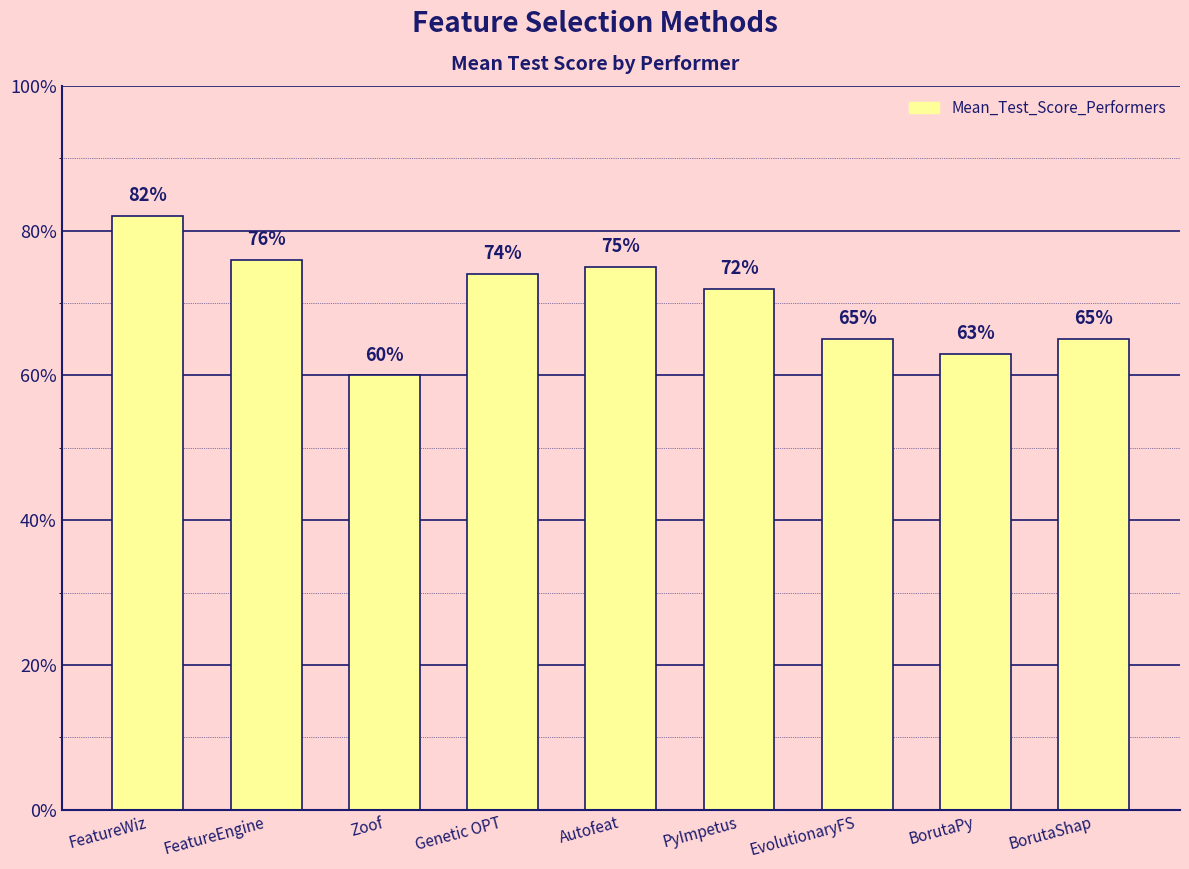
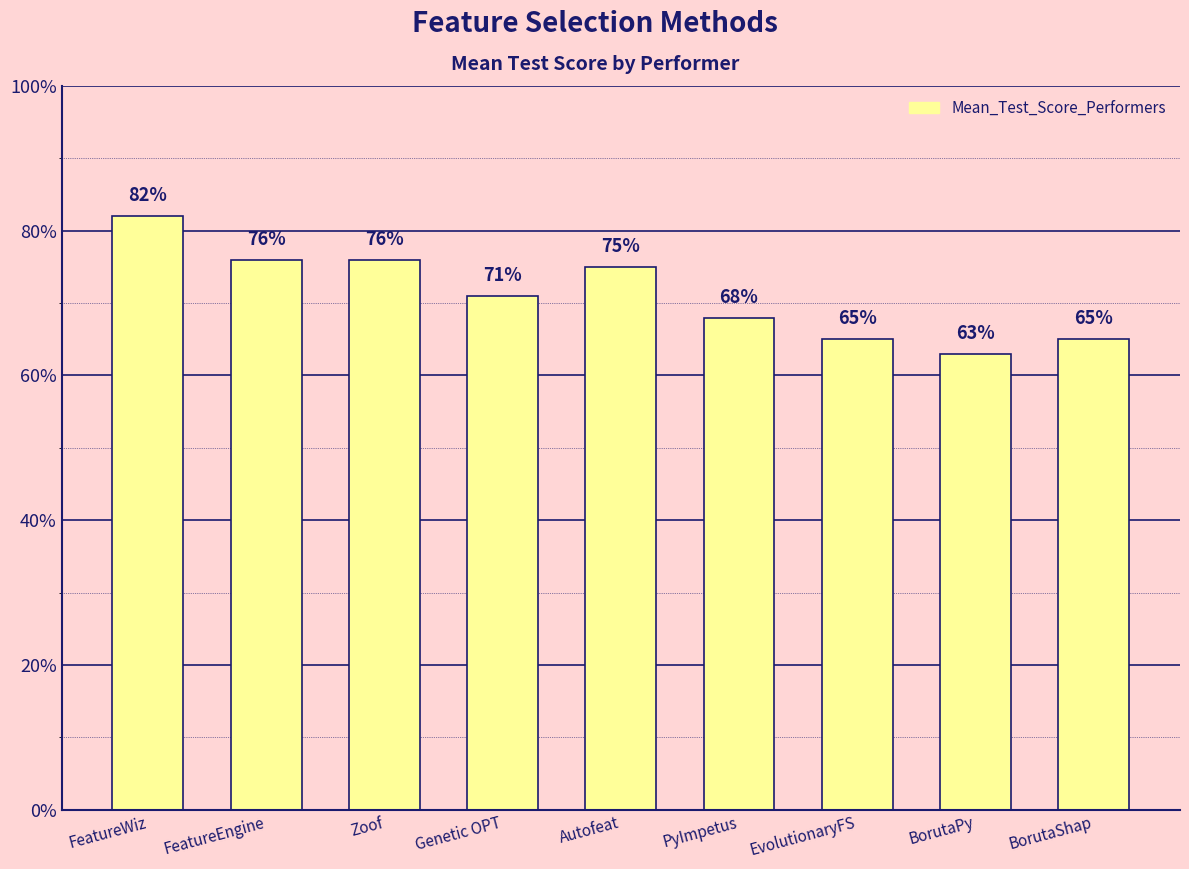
  {
    "FeatureWiz": "82%",
    "FeatureEngine": "76%",
-   "Zoof": "60%",
-   "Genetic OPT": "74%",
+   "Zoof": "76%",
+   "Genetic OPT": "71%",
    "Autofeat": "75%",
-   "PyImpetus": "72%",
+   "PyImpetus": "68%",
    "EvolutionaryFS": "65%",
    "BorutaPy": "63%",
    "BorutaShap": "65%"
  }
